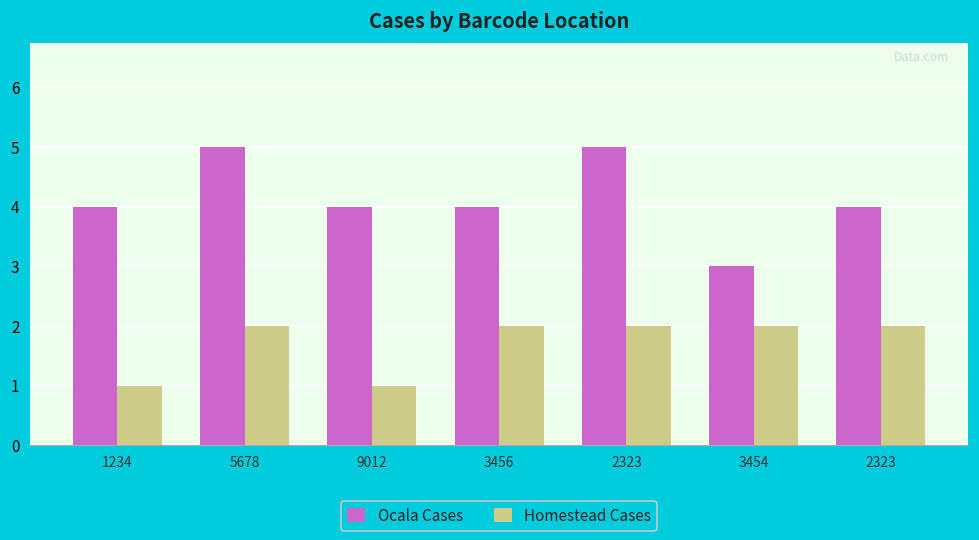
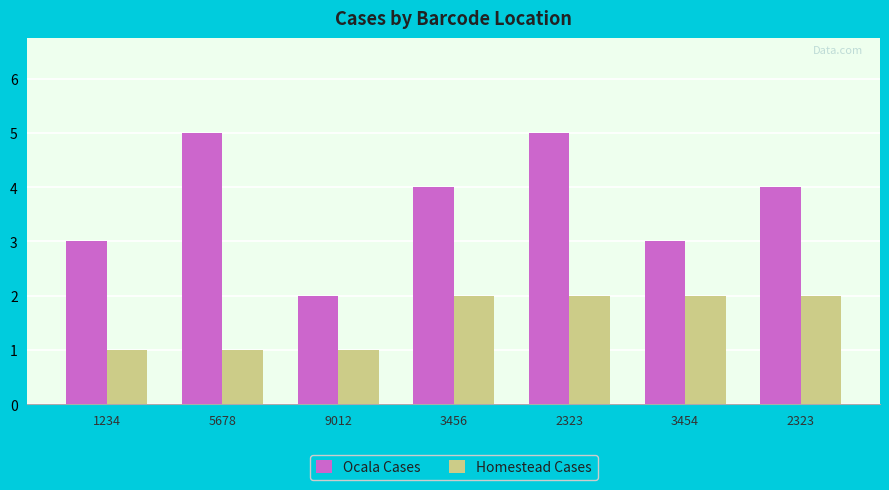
  {
    "Ocala Cases": {
-     "1234": 4,
+     "1234": 3,
      "5678": 5,
-     "9012": 4,
+     "9012": 2,
      "3456": 4,
      "3454": 3
    },
    "Homestead Cases": {
      "1234": 1,
-     "5678": 2,
+     "5678": 1,
      "9012": 1,
      "3456": 2,
      "3454": 2
    }
  }
